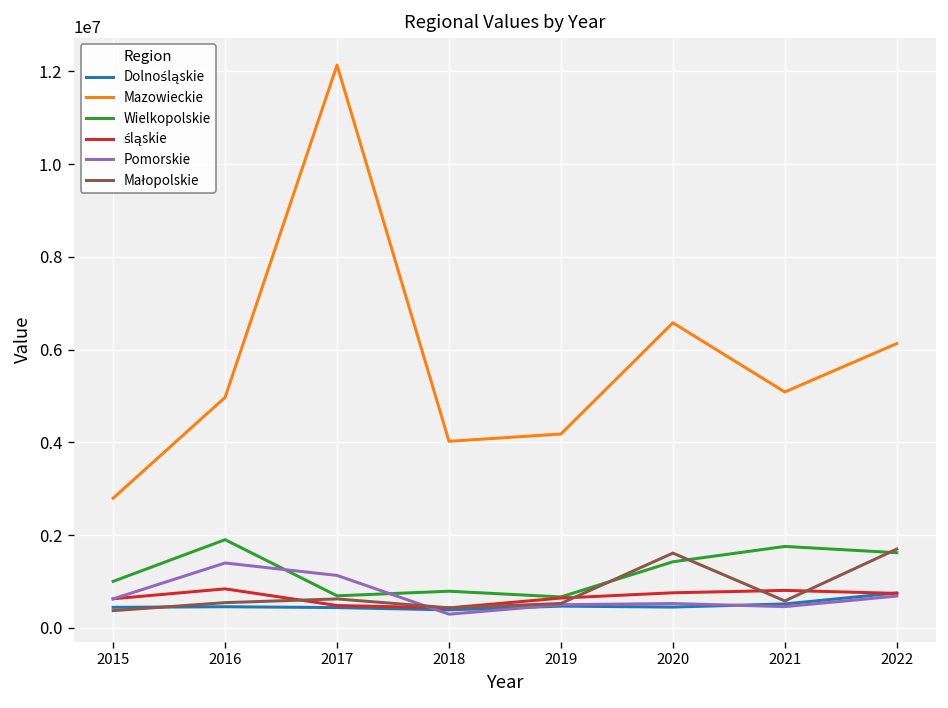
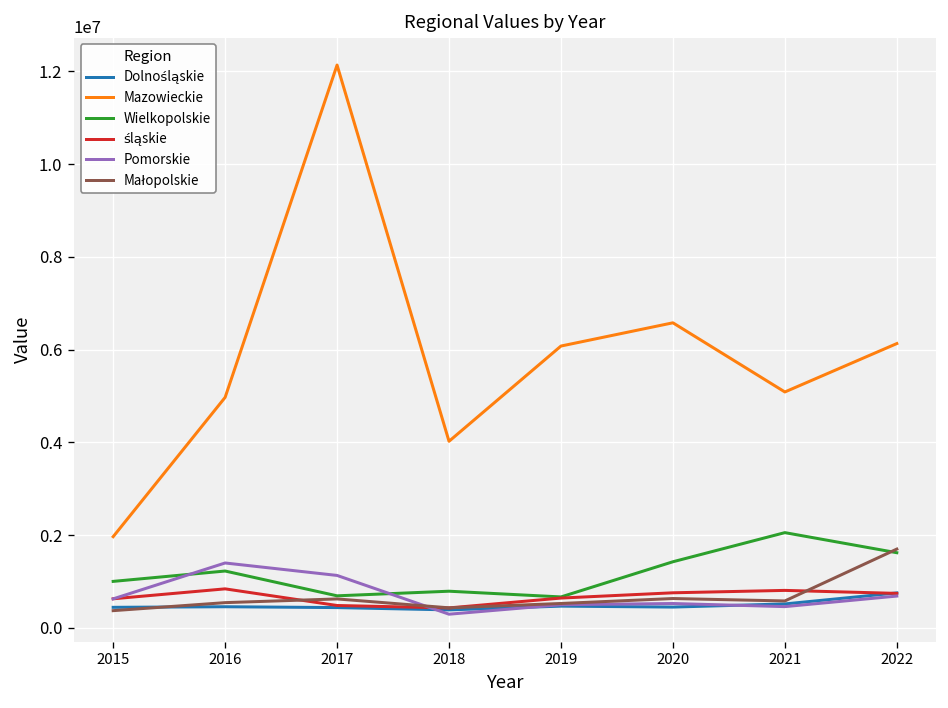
  {
    "Dolnośląskie": {
      "2015": 400000,
      "2016": 500000,
      "2020": 400000
    },
    "Mazowieckie": {
-     "2015": 2800000,
+     "2015": 2000000,
      "2016": 5000000,
      "2017": 12100000,
      "2018": 4000000,
-     "2019": 4200000,
+     "2019": 6100000,
      "2020": 6600000,
      "2021": 5100000,
      "2022": 6100000
    },
    "Wielkopolskie": {
      "2015": 1000000,
-     "2016": 1900000,
+     "2016": 1200000,
      "2017": 700000,
      "2018": 800000,
      "2020": 1400000,
-     "2021": 1800000,
+     "2021": 2100000,
      "2022": 1600000
    },
    "śląskie": {
      "2016": 800000,
      "2020": 800000,
      "2021": 800000
    },
    "Pomorskie": {
      "2016": 1400000,
      "2017": 1100000,
      "2018": 300000,
      "2020": 500000
    },
    "Małopolskie": {
      "2015": 400000,
      "2016": 500000,
      "2017": 600000,
-     "2020": 1600000,
+     "2020": 600000,
      "2022": 1700000
    }
  }
